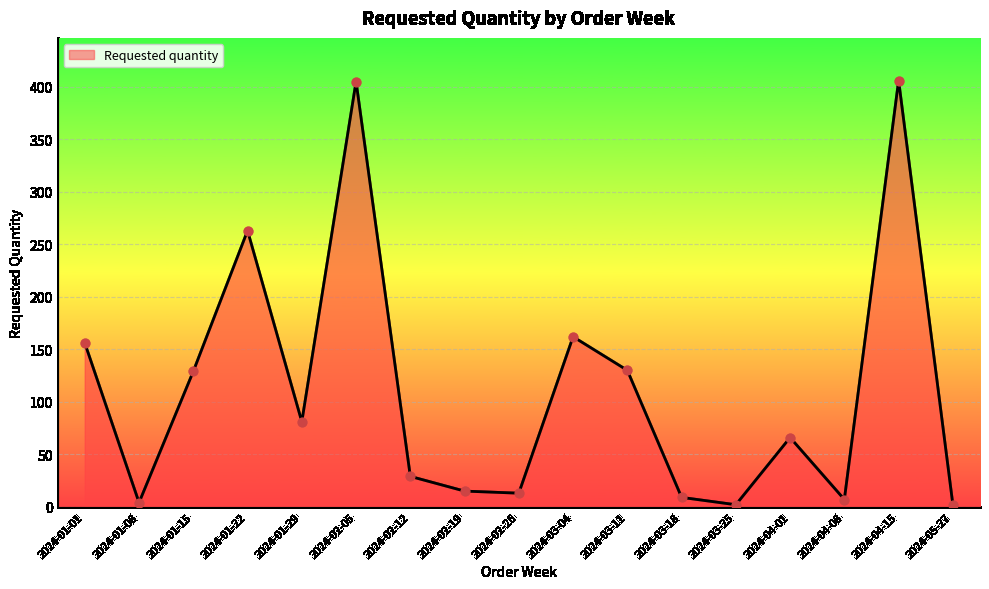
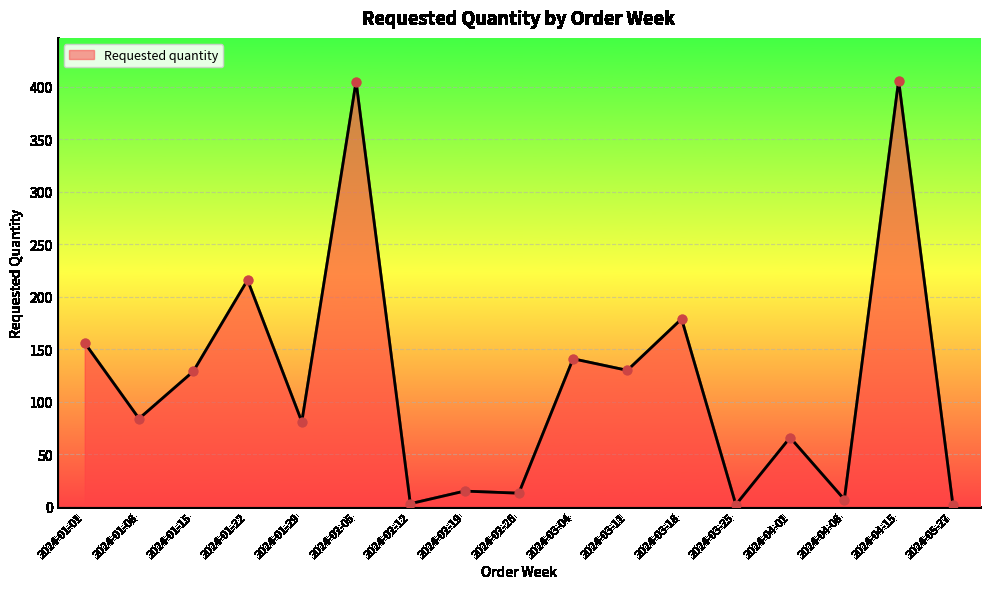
  {
    "2024-01-01": 156,
-   "2024-01-08": 4,
+   "2024-01-08": 84,
    "2024-01-15": 129,
-   "2024-01-22": 263,
+   "2024-01-22": 216,
    "2024-01-29": 81,
    "2024-02-05": 405,
-   "2024-02-12": 29,
+   "2024-02-12": 3,
    "2024-02-19": 15,
    "2024-02-26": 13,
-   "2024-03-04": 162,
+   "2024-03-04": 141,
    "2024-03-11": 130,
-   "2024-03-18": 9,
+   "2024-03-18": 179,
    "2024-03-25": 2,
    "2024-04-01": 66,
    "2024-04-08": 7,
    "2024-04-15": 406,
    "2024-05-27": 2
  }
